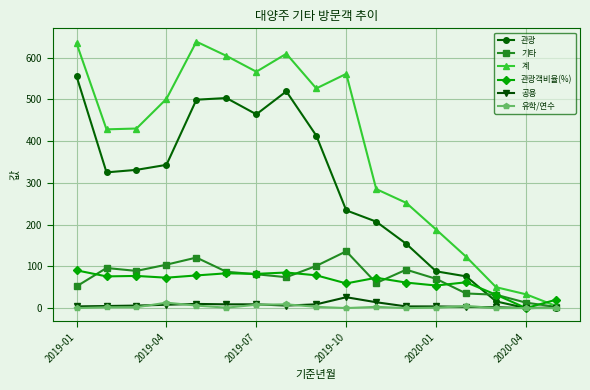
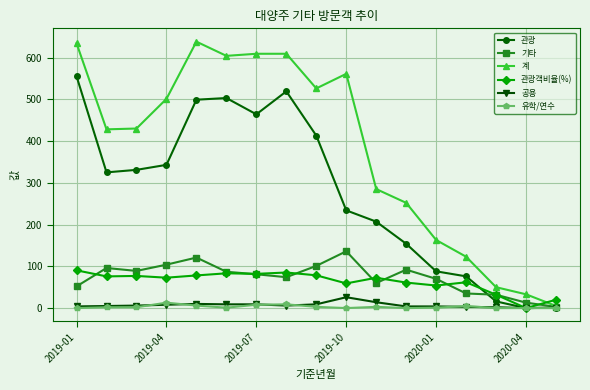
  {
    "계": {
      "2019-01": 630,
      "2019-04": 500,
-     "2019-07": 570,
+     "2019-07": 610,
      "2019-10": 560,
-     "2020-01": 190,
+     "2020-01": 160,
      "2020-04": 30
    },
    "유학/연수": {
      "2019-10": 0
    }
  }
